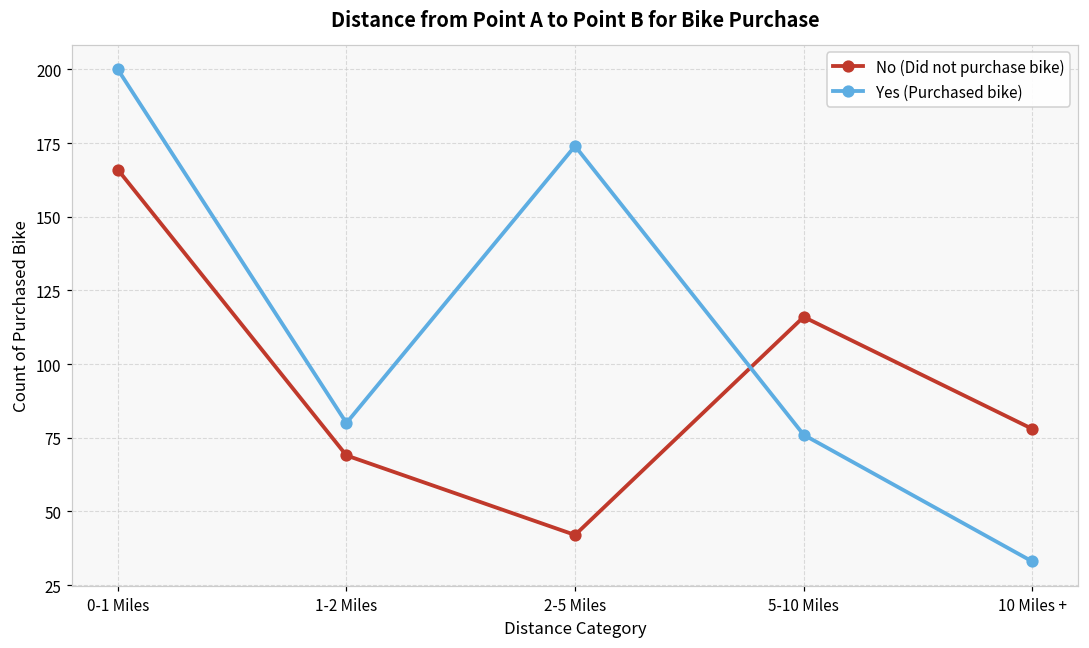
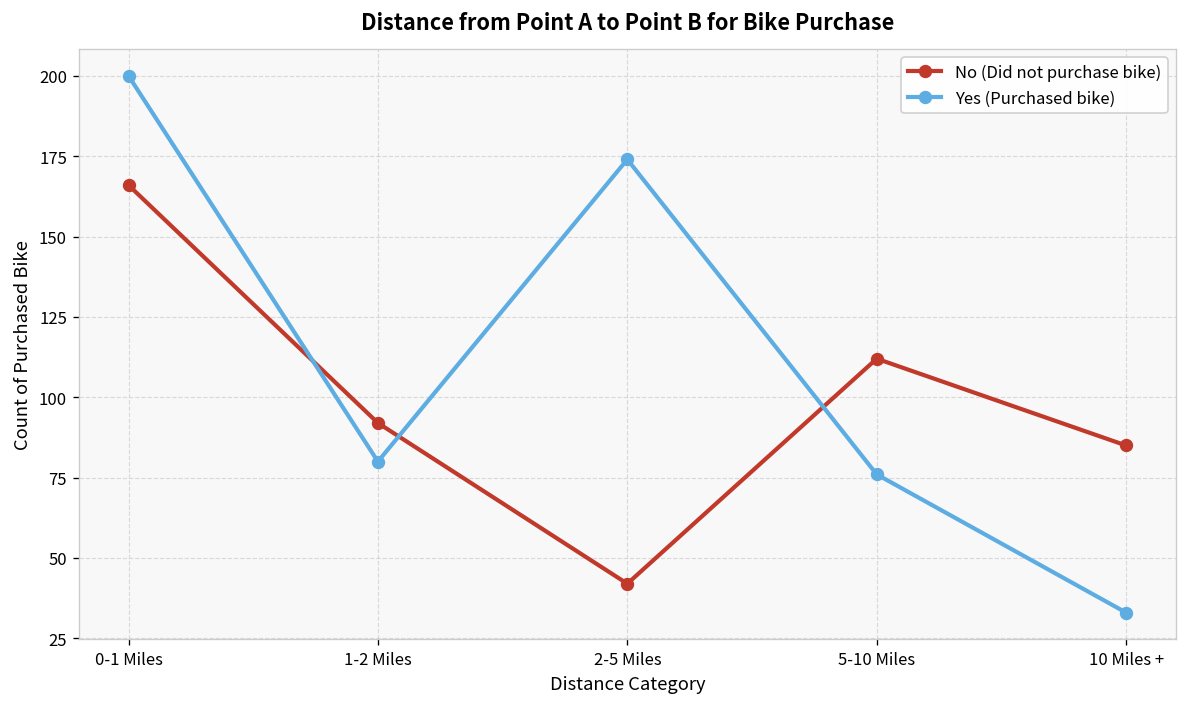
  {
    "No (Did not purchase bike)": {
      "0-1 Miles": 166,
-     "1-2 Miles": 69,
+     "1-2 Miles": 92,
      "2-5 Miles": 42,
-     "5-10 Miles": 116,
-     "10 Miles +": 78
+     "5-10 Miles": 112,
+     "10 Miles +": 85
    },
    "Yes (Purchased bike)": {
      "0-1 Miles": 200,
      "1-2 Miles": 80,
      "2-5 Miles": 174,
      "5-10 Miles": 76,
      "10 Miles +": 33
    }
  }
